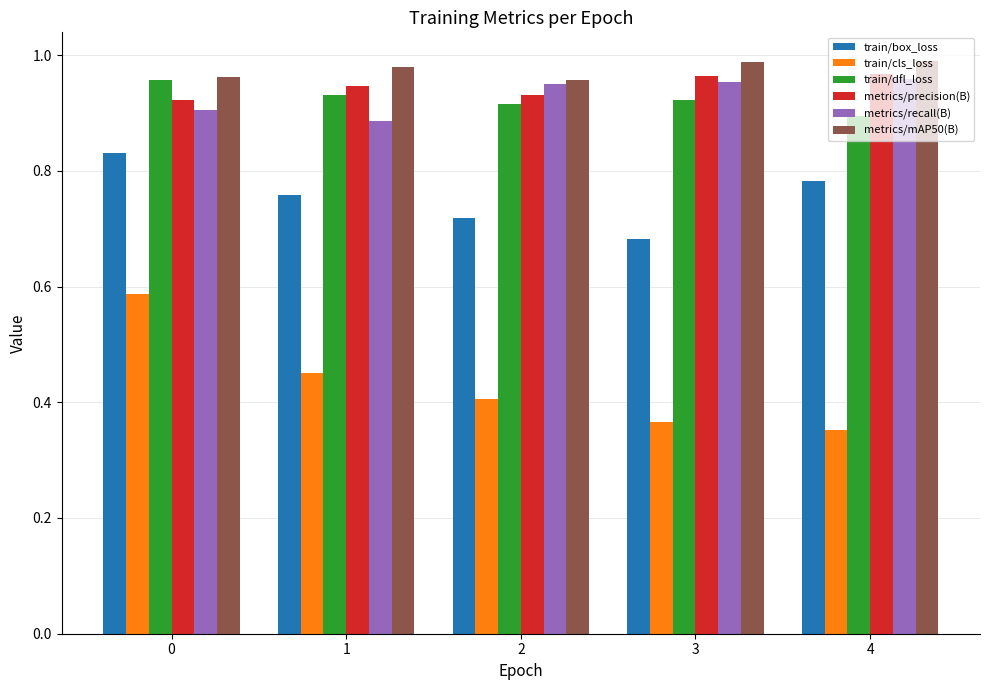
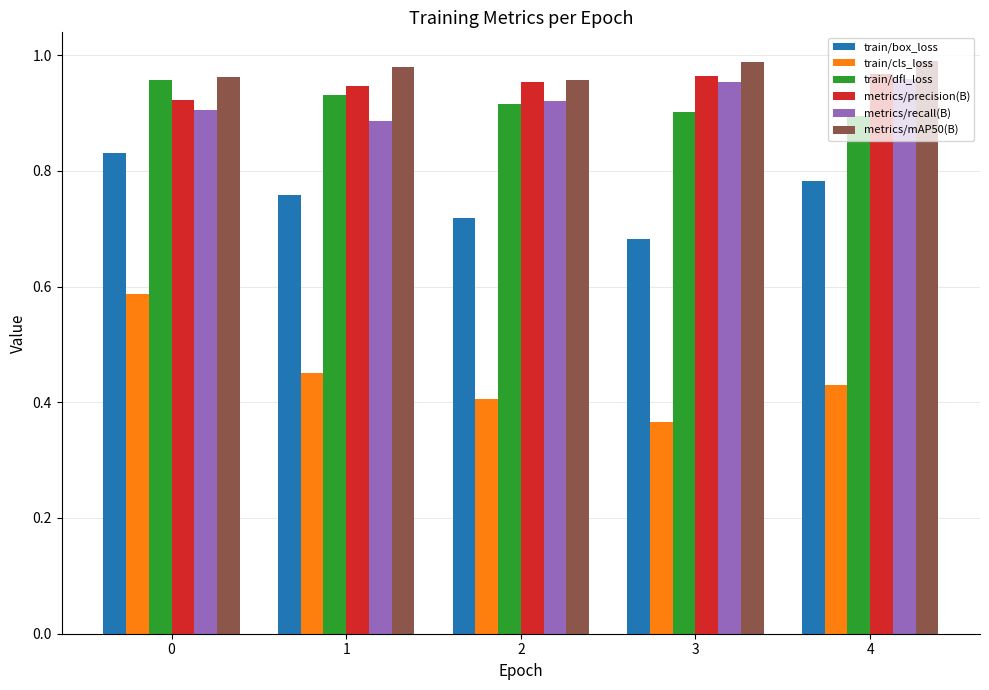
  {
    "train/box_loss": {
      "0": 0.83,
      "1": 0.76,
      "2": 0.72,
      "3": 0.68,
      "4": 0.78
    },
    "train/cls_loss": {
      "0": 0.59,
      "1": 0.45,
      "2": 0.41,
      "3": 0.37,
-     "4": 0.35
+     "4": 0.43
    },
    "train/dfl_loss": {
      "0": 0.96,
      "1": 0.93,
      "2": 0.91,
-     "3": 0.92
+     "3": 0.90
    },
    "metrics/precision(B)": {
      "0": 0.92,
      "1": 0.95,
-     "2": 0.93,
+     "2": 0.95,
      "3": 0.96
    },
    "metrics/recall(B)": {
      "0": 0.91,
      "1": 0.89,
-     "2": 0.95,
+     "2": 0.92,
      "3": 0.95
    },
    "metrics/mAP50(B)": {
      "0": 0.96,
      "1": 0.98,
      "2": 0.96,
      "3": 0.99
    }
  }
